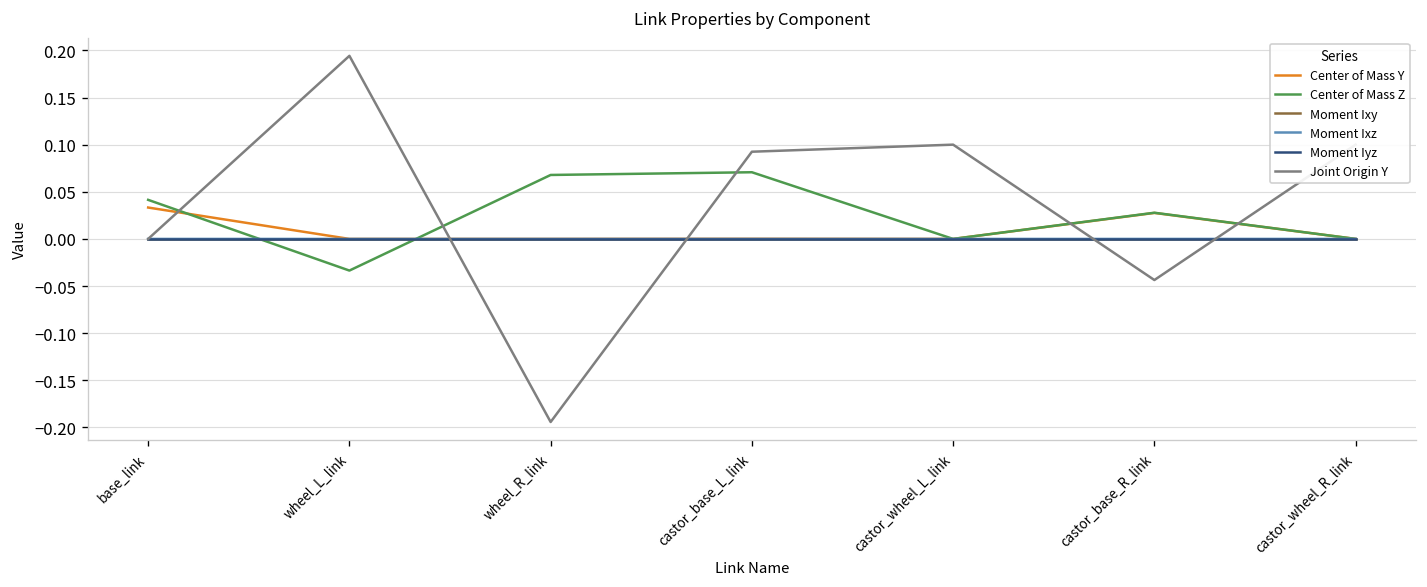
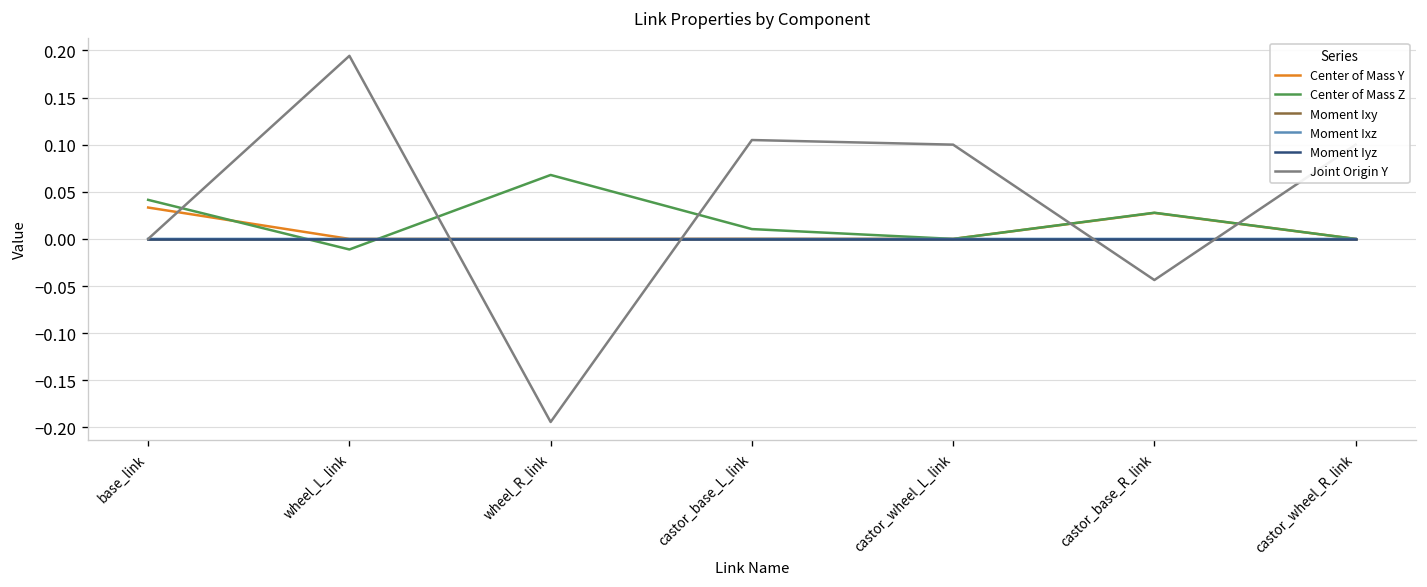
  {
    "Center of Mass Y": {
      "base_link": 0.03
    },
    "Center of Mass Z": {
      "base_link": 0.04,
-     "wheel_L_link": -0.03,
+     "wheel_L_link": -0.01,
      "wheel_R_link": 0.07,
-     "castor_base_L_link": 0.07
+     "castor_base_L_link": 0.01
    },
    "Moment Iyz": {
      "castor_base_R_link": 0.00
    },
    "Joint Origin Y": {
      "wheel_L_link": 0.19,
      "wheel_R_link": -0.19,
-     "castor_base_L_link": 0.09,
+     "castor_base_L_link": 0.10,
      "castor_wheel_L_link": 0.10,
      "castor_base_R_link": -0.04
    }
  }
